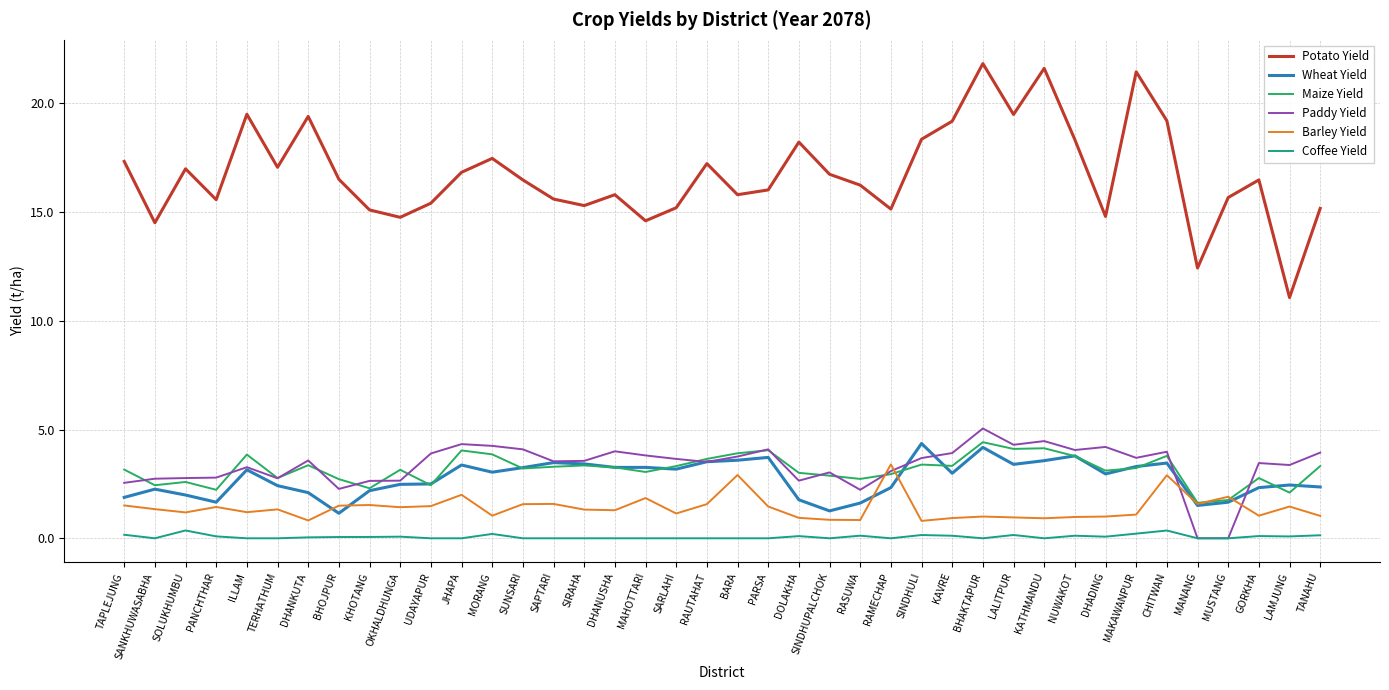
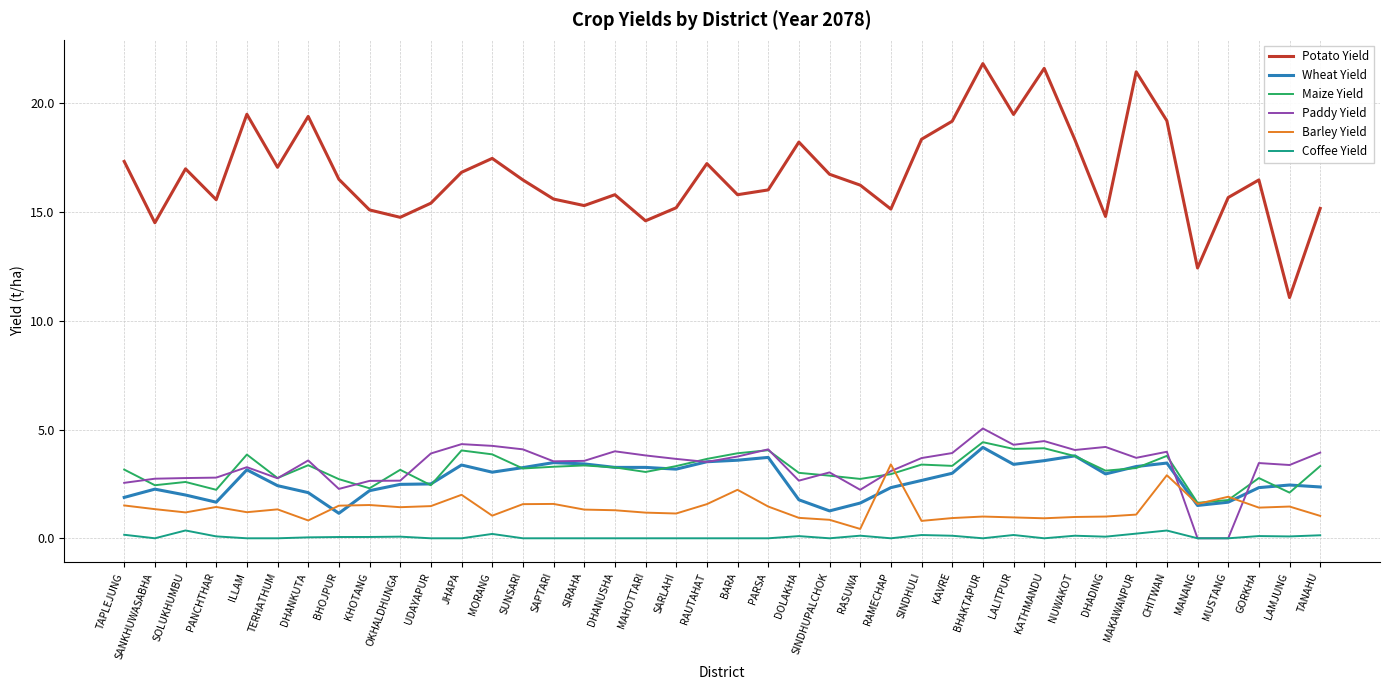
  {
    "Potato Yield": {
      "TAPLEJUNG": 17.3,
      "SANKHUWASABHA": 14.5,
      "SOLUKHUMBU": 17.0,
      "PANCHTHAR": 15.6,
      "ILLAM": 19.5,
      "TERHATHUM": 17.1,
      "DHANKUTA": 19.4,
      "BHOJPUR": 16.5,
      "KHOTANG": 15.1,
      "OKHALDHUNGA": 14.8,
      "UDAYAPUR": 15.4,
      "JHAPA": 16.8,
      "MORANG": 17.5,
      "SUNSARI": 16.5,
      "SAPTARI": 15.6,
      "SIRAHA": 15.3,
      "DHANUSHA": 15.8,
      "MAHOTTARI": 14.6,
      "SARLAHI": 15.2,
      "RAUTAHAT": 17.2,
      "BARA": 15.8,
      "PARSA": 16.0,
      "DOLAKHA": 18.2,
      "SINDHUPALCHOK": 16.7,
      "RASUWA": 16.2,
      "RAMECHAP": 15.1,
      "SINDHULI": 18.4,
      "KAVRE": 19.2,
      "BHAKTAPUR": 21.8,
      "LALITPUR": 19.5,
      "KATHMANDU": 21.6,
      "NUWAKOT": 18.3,
      "DHADING": 14.8,
      "MAKAWANPUR": 21.5,
      "CHITWAN": 19.2,
      "MANANG": 12.4,
      "MUSTANG": 15.7,
      "GORKHA": 16.5,
      "LAMJUNG": 11.1,
      "TANAHU": 15.2
    },
    "Wheat Yield": {
      "TAPLEJUNG": 1.9,
      "SANKHUWASABHA": 2.3,
      "SOLUKHUMBU": 2.0,
      "PANCHTHAR": 1.7,
      "ILLAM": 3.2,
      "TERHATHUM": 2.4,
      "DHANKUTA": 2.1,
      "BHOJPUR": 1.2,
      "OKHALDHUNGA": 2.5,
      "JHAPA": 3.4,
      "MORANG": 3.0,
      "MAHOTTARI": 3.3,
      "SARLAHI": 3.2,
      "BARA": 3.6,
      "PARSA": 3.7,
      "DOLAKHA": 1.8,
      "SINDHUPALCHOK": 1.3,
      "RASUWA": 1.6,
      "RAMECHAP": 2.3,
-     "SINDHULI": 4.4,
+     "SINDHULI": 2.7,
      "KAVRE": 3.0,
      "BHAKTAPUR": 4.2,
      "LALITPUR": 3.4,
      "KATHMANDU": 3.6,
      "DHADING": 3.0,
      "CHITWAN": 3.5,
      "GORKHA": 2.3,
      "LAMJUNG": 2.5,
      "TANAHU": 2.4
    },
    "Paddy Yield": {
      "TAPLEJUNG": 2.6,
      "SANKHUWASABHA": 2.7,
      "SOLUKHUMBU": 2.8,
      "PANCHTHAR": 2.8,
      "ILLAM": 3.3,
      "DHANKUTA": 3.6,
      "BHOJPUR": 2.3,
      "KHOTANG": 2.6,
      "OKHALDHUNGA": 2.7,
      "UDAYAPUR": 3.9,
      "JHAPA": 4.3,
      "MORANG": 4.3,
      "SUNSARI": 4.1,
      "SIRAHA": 3.6,
      "DHANUSHA": 4.0,
      "MAHOTTARI": 3.8,
      "SARLAHI": 3.7,
      "BARA": 3.8,
      "DOLAKHA": 2.7,
      "SINDHUPALCHOK": 3.0,
      "RASUWA": 2.2,
      "RAMECHAP": 3.1,
      "SINDHULI": 3.7,
      "KAVRE": 3.9,
      "BHAKTAPUR": 5.1,
      "LALITPUR": 4.3,
      "KATHMANDU": 4.5,
      "NUWAKOT": 4.1,
      "DHADING": 4.2,
      "MAKAWANPUR": 3.7,
      "CHITWAN": 4.0,
      "GORKHA": 3.5,
      "LAMJUNG": 3.4,
      "TANAHU": 3.9
    },
    "Barley Yield": {
      "TAPLEJUNG": 1.5,
      "SANKHUWASABHA": 1.3,
      "SOLUKHUMBU": 1.2,
      "PANCHTHAR": 1.4,
      "ILLAM": 1.2,
      "TERHATHUM": 1.3,
      "DHANKUTA": 0.8,
      "BHOJPUR": 1.5,
      "KHOTANG": 1.5,
      "OKHALDHUNGA": 1.4,
      "UDAYAPUR": 1.5,
      "JHAPA": 2.0,
      "MORANG": 1.0,
      "SUNSARI": 1.6,
      "SAPTARI": 1.6,
      "SIRAHA": 1.3,
      "DHANUSHA": 1.3,
-     "MAHOTTARI": 1.9,
+     "MAHOTTARI": 1.2,
      "SARLAHI": 1.1,
      "RAUTAHAT": 1.6,
-     "BARA": 2.9,
+     "BARA": 2.2,
      "PARSA": 1.5,
      "DOLAKHA": 0.9,
      "SINDHUPALCHOK": 0.9,
-     "RASUWA": 0.8,
+     "RASUWA": 0.4,
      "RAMECHAP": 3.4,
      "SINDHULI": 0.8,
      "KAVRE": 0.9,
      "BHAKTAPUR": 1.0,
      "LALITPUR": 1.0,
      "KATHMANDU": 0.9,
      "NUWAKOT": 1.0,
      "DHADING": 1.0,
      "MAKAWANPUR": 1.1,
      "CHITWAN": 2.9,
      "MUSTANG": 1.9,
-     "GORKHA": 1.0,
+     "GORKHA": 1.4,
      "LAMJUNG": 1.5,
      "TANAHU": 1.0
    }
  }
